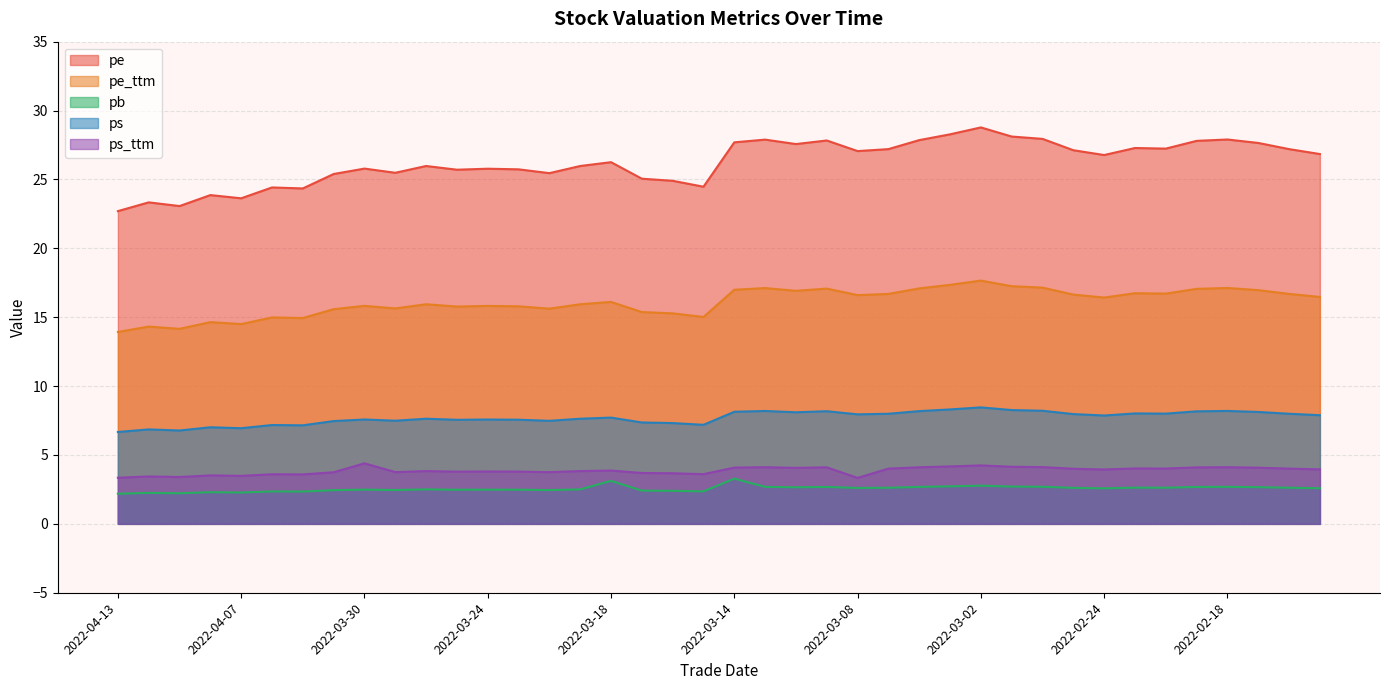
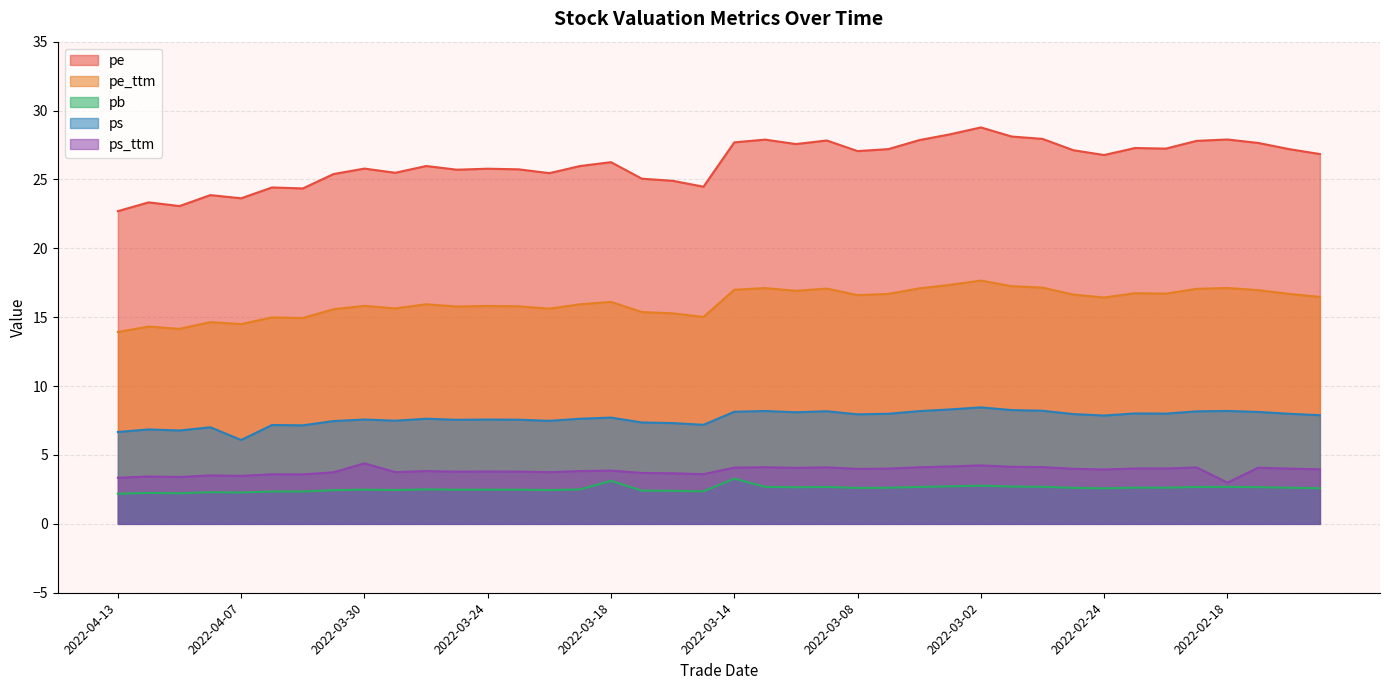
  {
    "pb": {
      "2022-04-13": 2.2,
      "2022-04-07": 2.3,
      "2022-03-30": 2.5,
      "2022-03-24": 2.5,
      "2022-03-18": 3.1,
      "2022-03-14": 3.3,
      "2022-03-08": 2.6,
      "2022-03-02": 2.8,
      "2022-02-24": 2.6,
      "2022-02-18": 2.7
    },
    "ps": {
      "2022-04-13": 6.7,
-     "2022-04-07": 6.9,
+     "2022-04-07": 6.1,
      "2022-03-30": 7.6,
      "2022-03-24": 7.6,
      "2022-03-18": 7.7,
      "2022-03-14": 8.1,
      "2022-03-08": 7.9,
      "2022-03-02": 8.5,
      "2022-02-24": 7.9,
      "2022-02-18": 8.2
    },
    "ps_ttm": {
      "2022-04-13": 3.3,
      "2022-04-07": 3.5,
      "2022-03-30": 4.4,
      "2022-03-24": 3.8,
      "2022-03-18": 3.9,
      "2022-03-14": 4.1,
-     "2022-03-08": 3.3,
+     "2022-03-08": 4.0,
      "2022-03-02": 4.2,
      "2022-02-24": 3.9,
-     "2022-02-18": 4.1
+     "2022-02-18": 3.0
    }
  }
